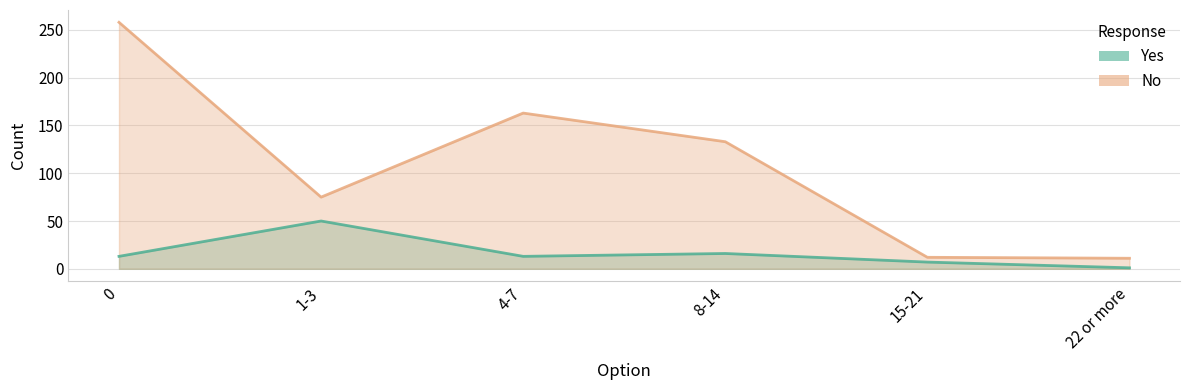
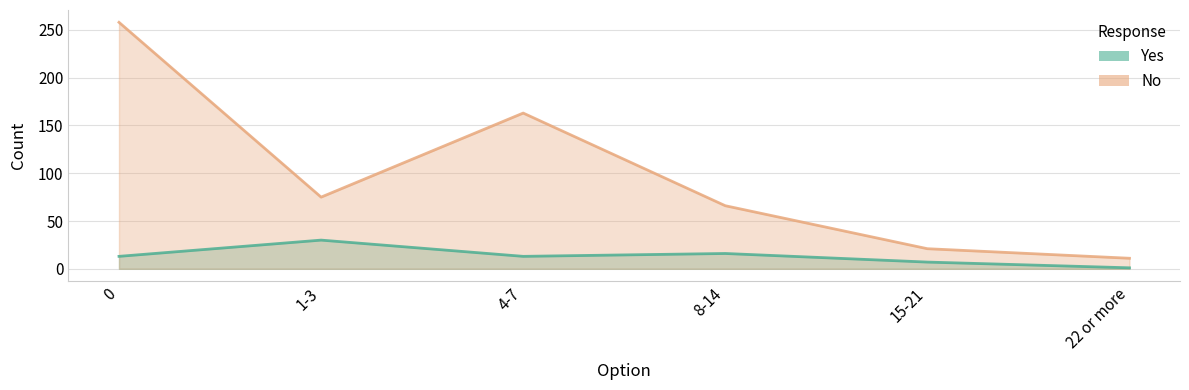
  {
    "Yes": {
      "0": 10,
-     "1-3": 50,
+     "1-3": 30,
      "4-7": 10,
      "8-14": 20,
      "15-21": 10,
      "22 or more": 0
    },
    "No": {
      "0": 260,
      "1-3": 80,
      "4-7": 160,
-     "8-14": 130,
-     "15-21": 10,
+     "8-14": 70,
+     "15-21": 20,
      "22 or more": 10
    }
  }
